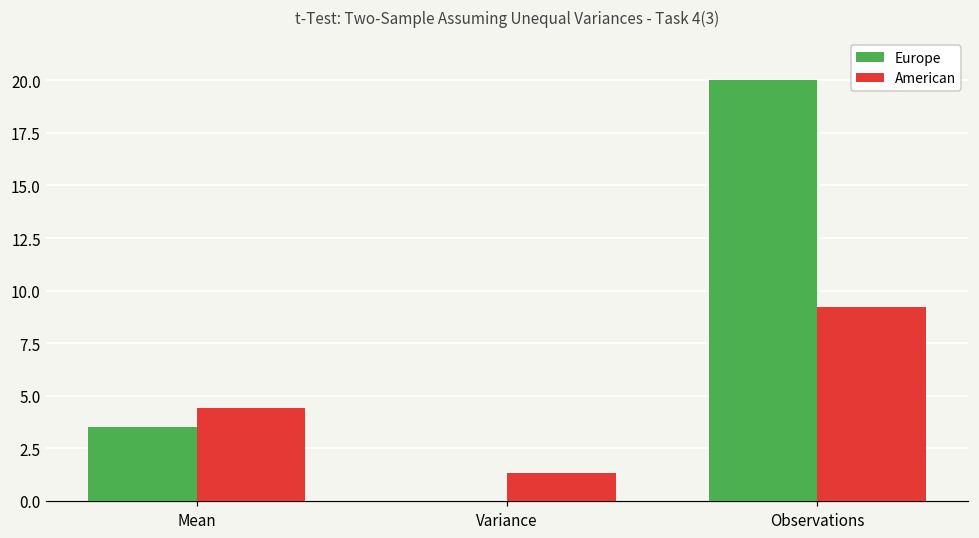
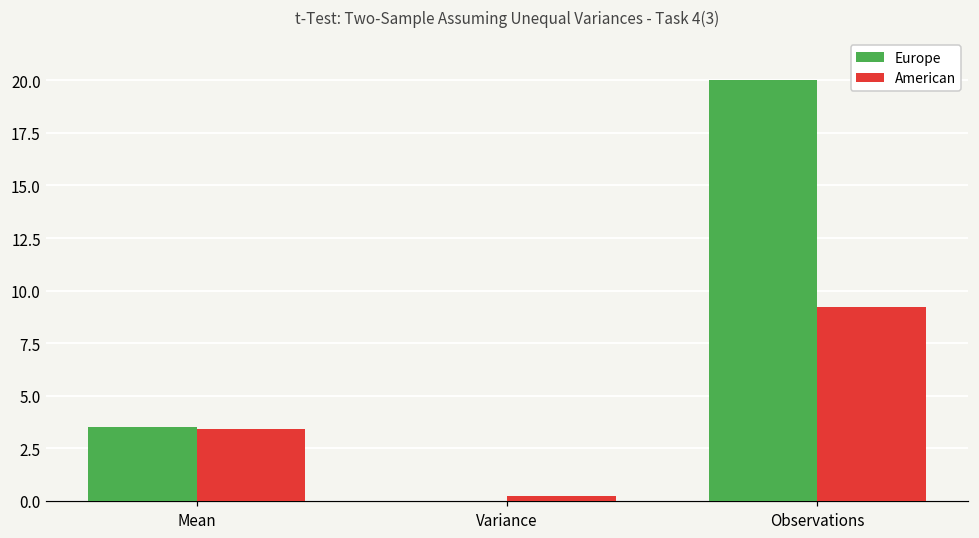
  {
    "Europe": {
      "Mean": 3.5,
      "Observations": 20.0
    },
    "American": {
-     "Mean": 4.4,
-     "Variance": 1.3,
+     "Mean": 3.4,
+     "Variance": 0.2,
      "Observations": 9.2
    }
  }
